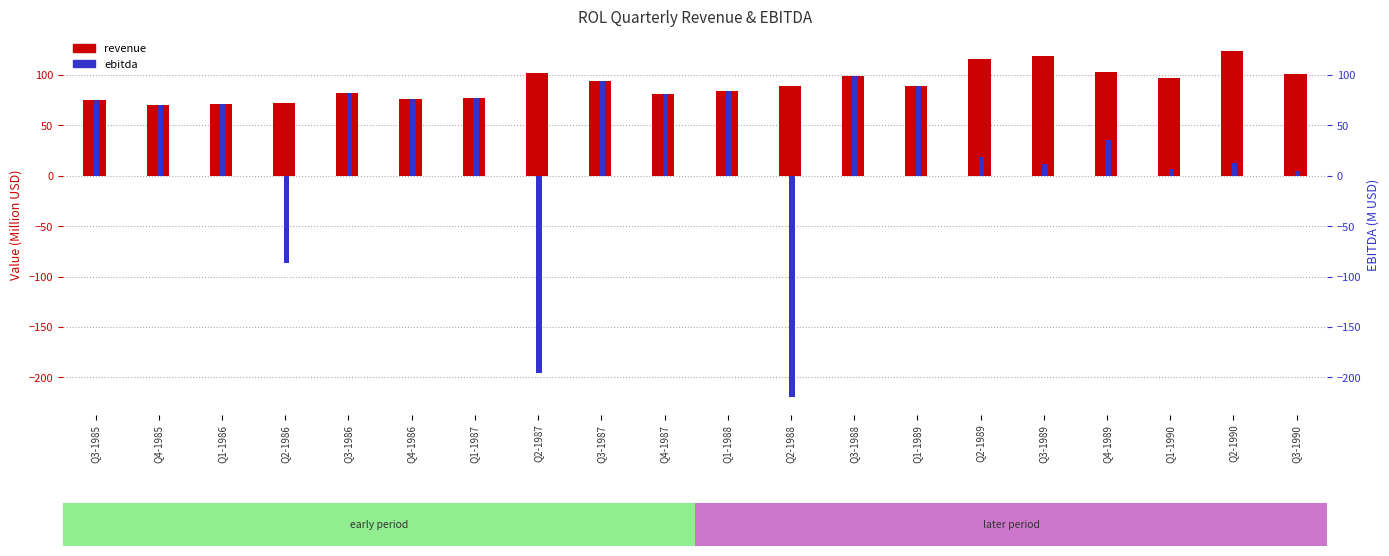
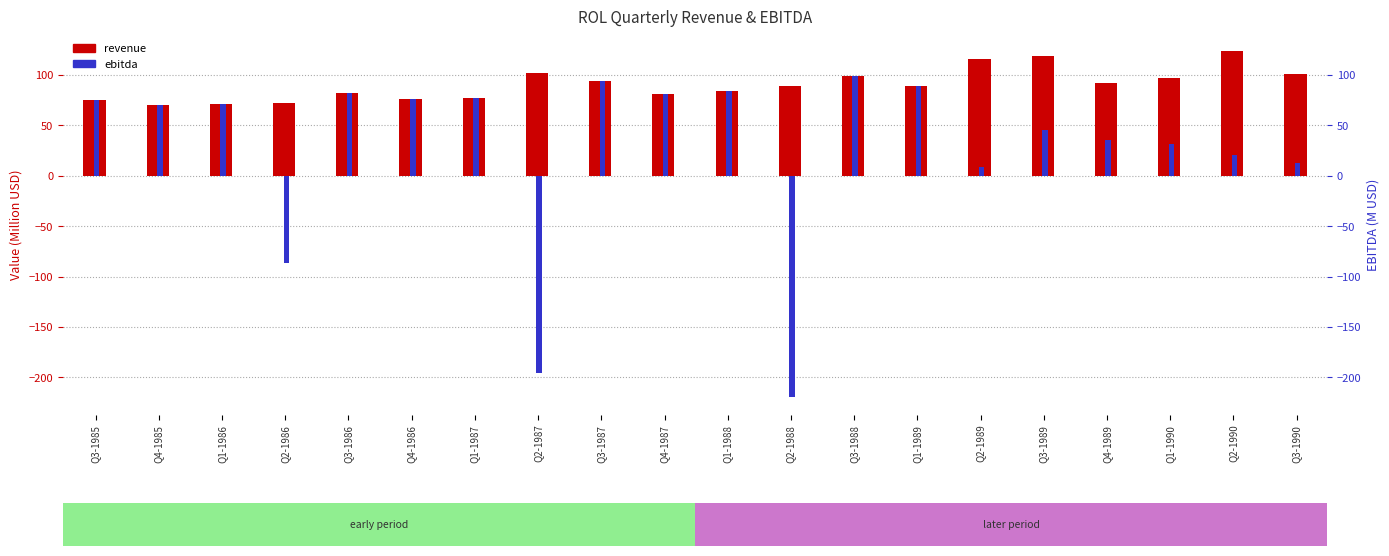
  {
    "revenue": {
      "Q3-1985": 76,
      "Q4-1985": 70,
      "Q1-1986": 72,
      "Q2-1986": 72,
      "Q3-1986": 82,
      "Q4-1986": 76,
      "Q1-1987": 78,
      "Q2-1987": 102,
      "Q3-1987": 94,
      "Q4-1987": 81,
      "Q1-1988": 84,
      "Q2-1988": 89,
      "Q3-1988": 99,
      "Q1-1989": 89,
      "Q2-1989": 116,
      "Q3-1989": 119,
-     "Q4-1989": 103,
+     "Q4-1989": 92,
      "Q1-1990": 98,
      "Q2-1990": 124,
      "Q3-1990": 101
    },
    "ebitda": {
      "Q3-1985": 76,
      "Q4-1985": 70,
      "Q1-1986": 72,
      "Q2-1986": -86,
      "Q3-1986": 82,
      "Q4-1986": 76,
      "Q1-1987": 78,
      "Q2-1987": -196,
      "Q3-1987": 94,
      "Q4-1987": 81,
      "Q1-1988": 84,
      "Q2-1988": -220,
      "Q3-1988": 99,
      "Q1-1989": 89,
-     "Q2-1989": 18,
-     "Q3-1989": 12,
-     "Q1-1990": 7,
-     "Q2-1990": 12,
-     "Q3-1990": 5
+     "Q2-1989": 8,
+     "Q3-1989": 45,
+     "Q1-1990": 31,
+     "Q2-1990": 21,
+     "Q3-1990": 13
    }
  }
